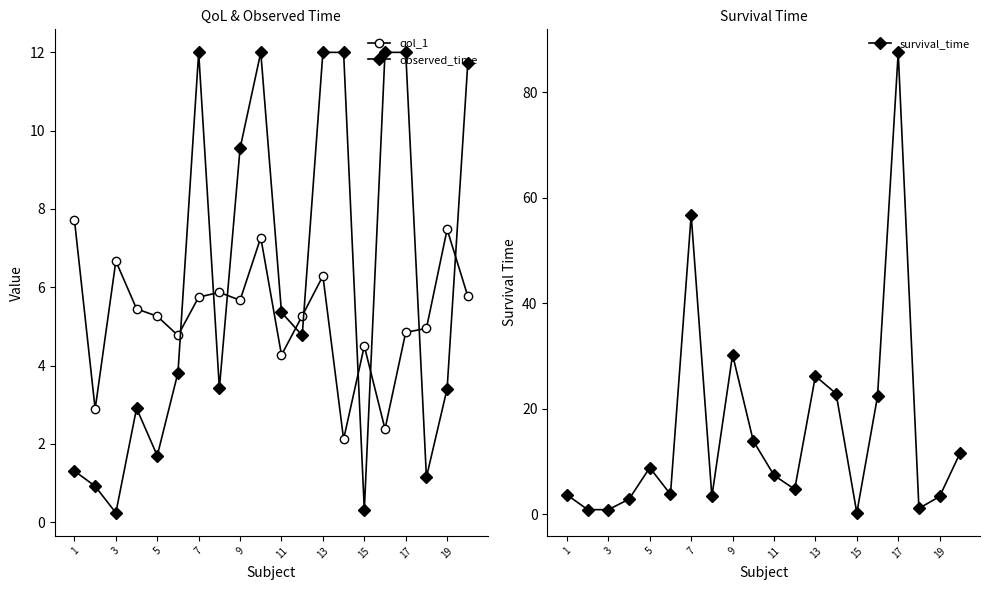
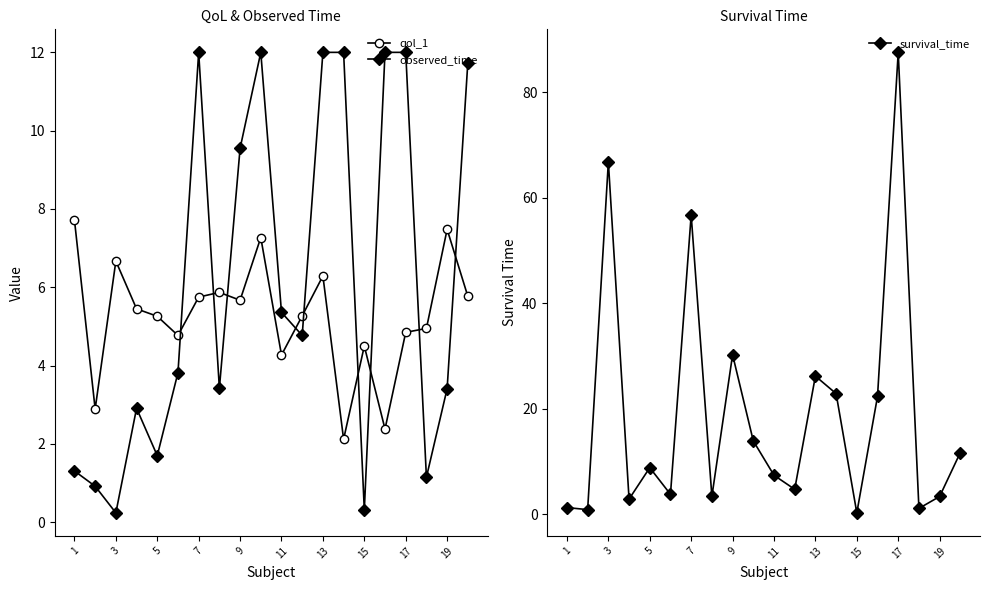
  {
    "Survival Time": {
-     "1": 4,
-     "3": 1,
+     "1": 1,
+     "3": 67,
      "5": 9,
      "7": 57,
      "9": 30,
      "11": 7,
      "13": 26,
      "15": 0,
      "17": 88,
      "19": 3
    }
  }
